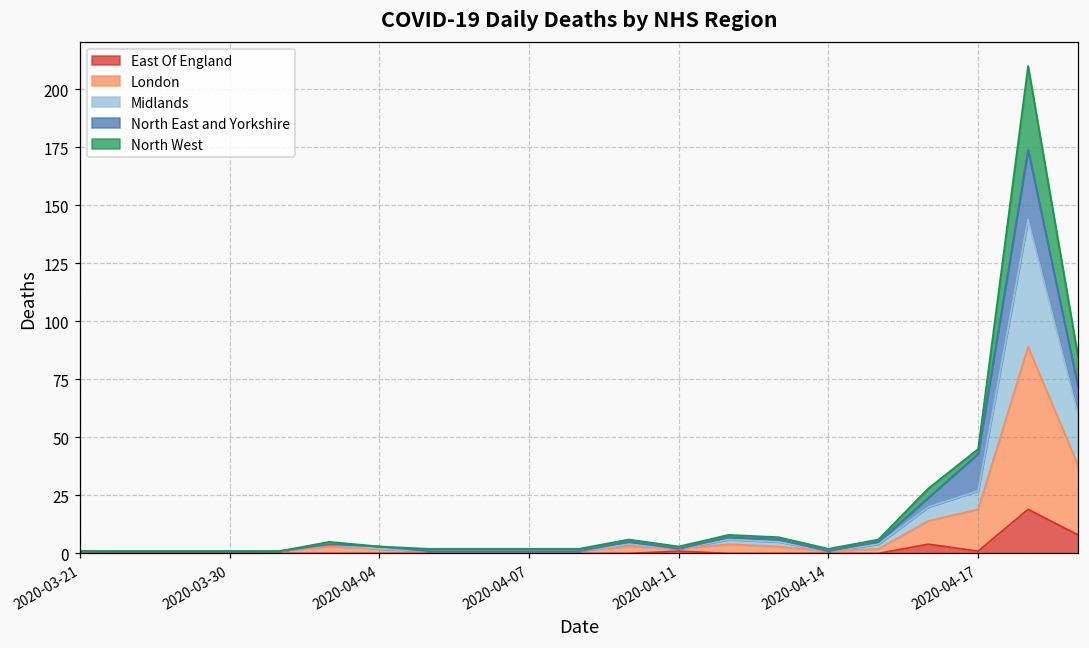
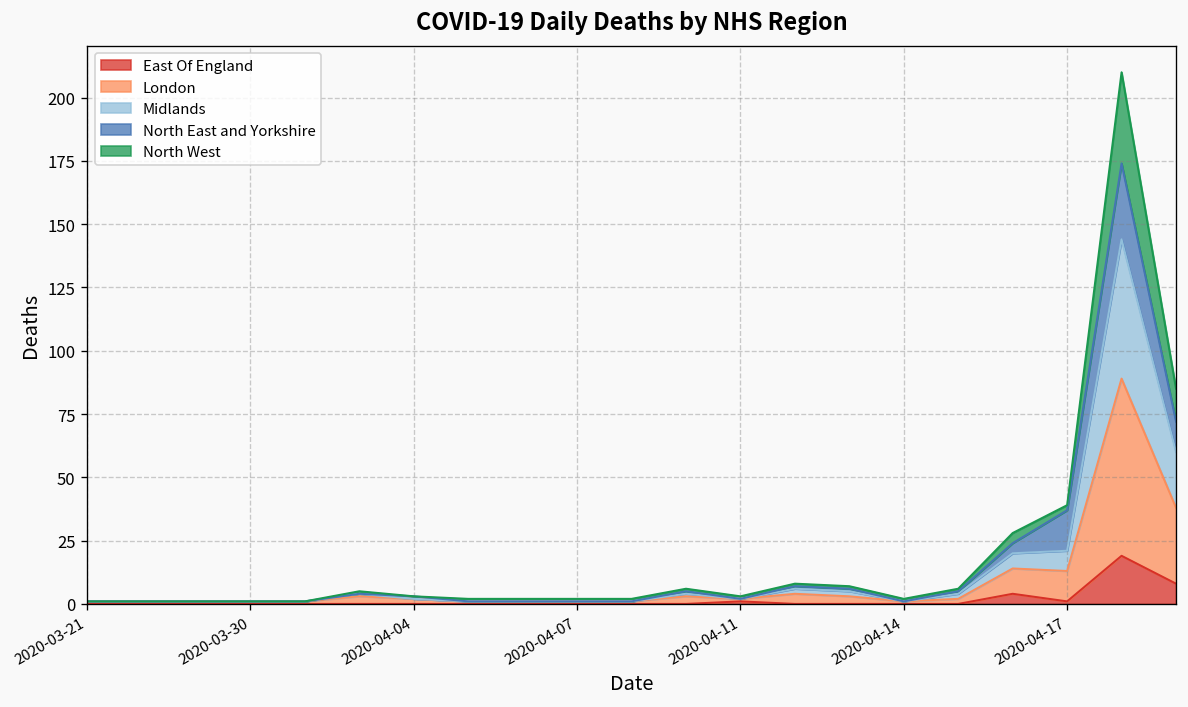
  {
    "East Of England": {
      "2020-04-04": 0,
      "2020-04-17": 1
    },
    "London": {
-     "2020-04-17": 18
+     "2020-04-17": 12
    },
    "Midlands": {
      "2020-04-17": 8
    },
    "North East and Yorkshire": {
      "2020-04-17": 16
    },
    "North West": {
      "2020-04-17": 2
    }
  }
